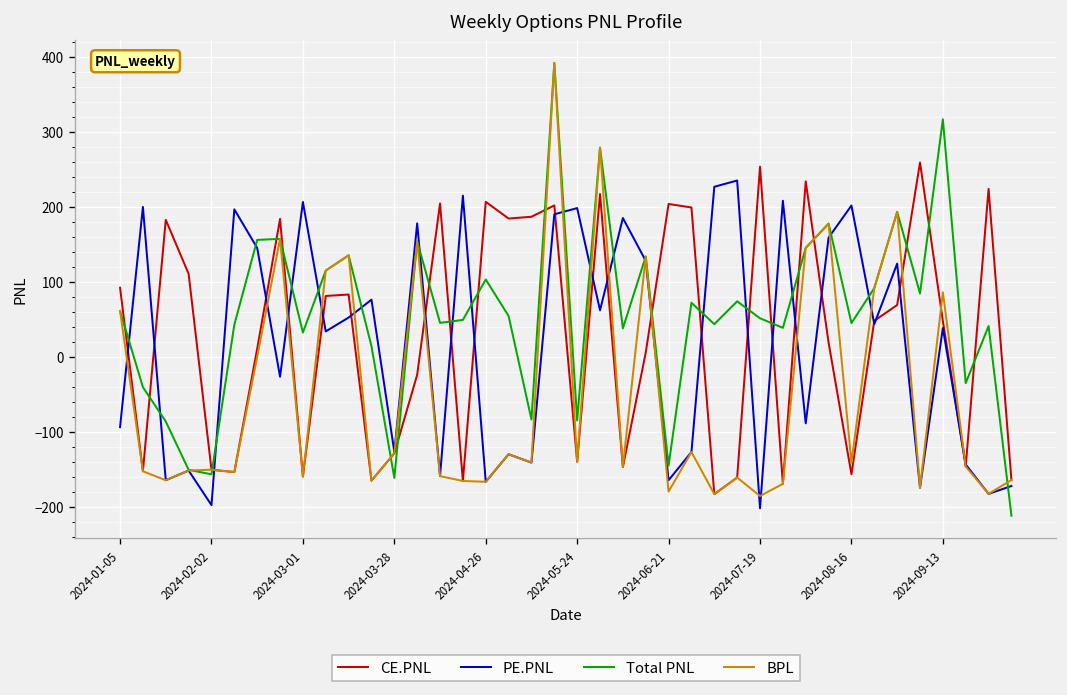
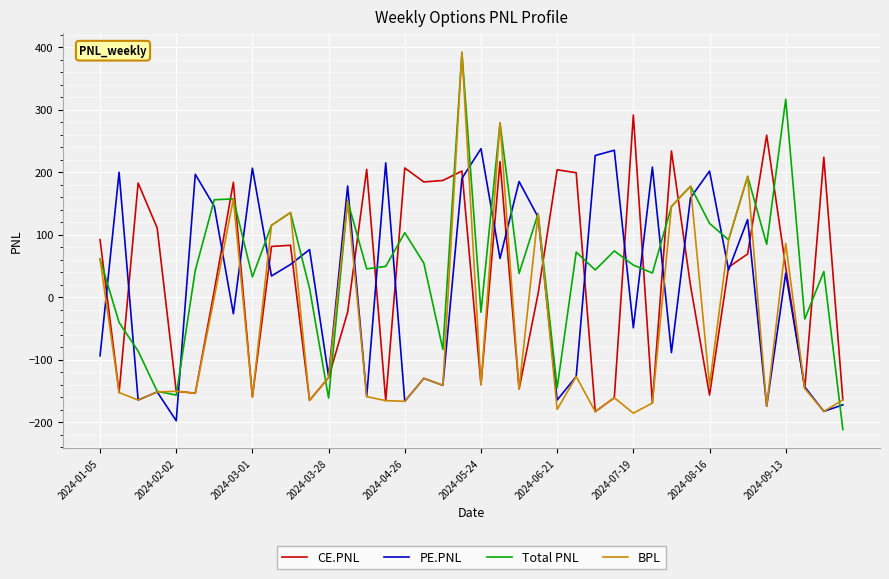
  {
    "CE.PNL": {
      "2024-01-05": 90,
      "2024-04-26": 210,
      "2024-06-21": 200,
-     "2024-07-19": 250,
+     "2024-07-19": 290,
      "2024-08-16": -160,
      "2024-09-13": 50
    },
    "PE.PNL": {
      "2024-01-05": -90,
      "2024-02-02": -200,
      "2024-03-01": 210,
-     "2024-05-24": 200,
+     "2024-05-24": 240,
      "2024-06-21": -160,
-     "2024-07-19": -200,
+     "2024-07-19": -50,
      "2024-08-16": 200,
      "2024-09-13": 40
    },
    "Total PNL": {
      "2024-02-02": -160,
      "2024-03-01": 30,
      "2024-03-28": -160,
      "2024-04-26": 100,
-     "2024-05-24": -80,
+     "2024-05-24": -20,
      "2024-06-21": -150,
      "2024-07-19": 50,
-     "2024-08-16": 40,
+     "2024-08-16": 120,
      "2024-09-13": 320
    },
    "BPL": {
      "2024-06-21": -180,
      "2024-07-19": -190,
      "2024-08-16": -140,
      "2024-09-13": 90
    }
  }
